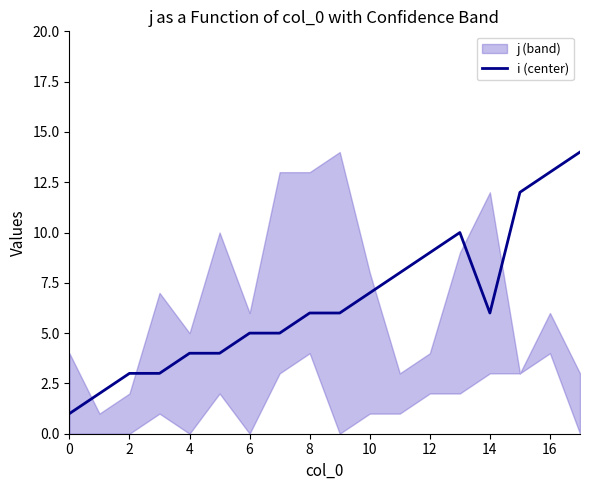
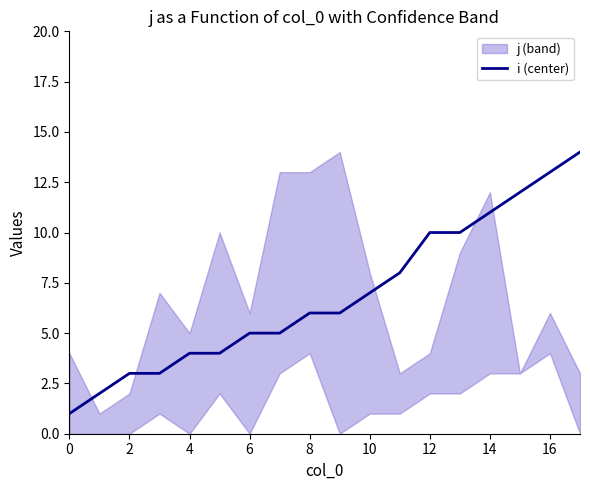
  {
    "i (center)": {
      "0": 1,
      "2": 3,
      "4": 4,
      "6": 5,
      "8": 6,
      "10": 7,
-     "12": 9,
-     "14": 6,
+     "12": 10,
+     "14": 11,
      "16": 13
    }
  }
